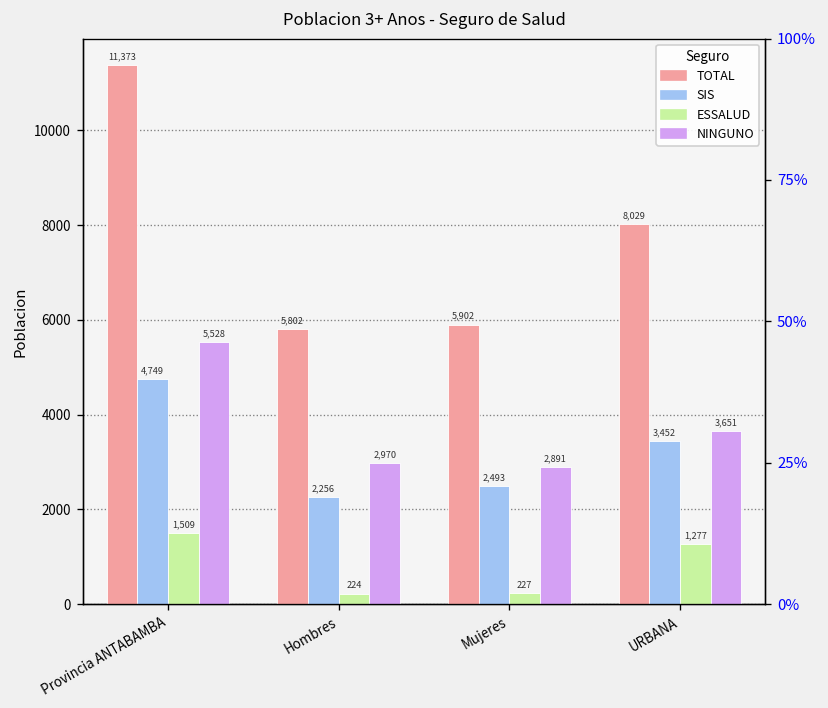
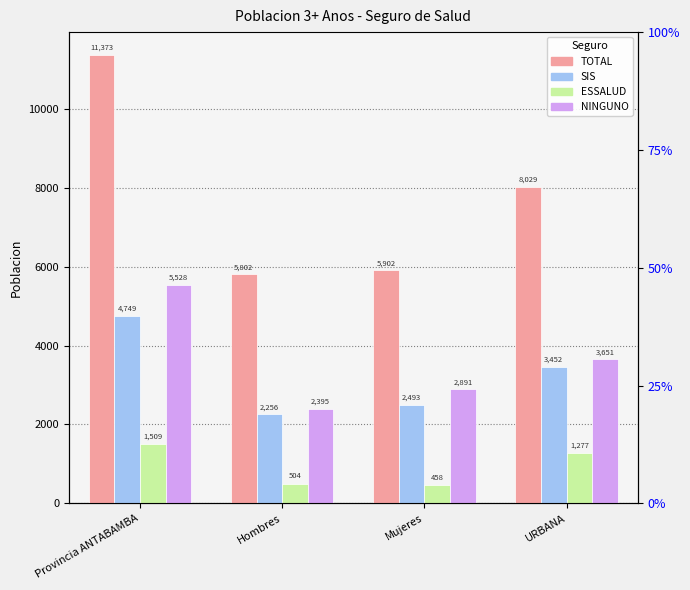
  {
    "TOTAL": {
      "Provincia ANTABAMBA": "11,373",
      "Hombres": "5,802",
      "Mujeres": "5,902",
      "URBANA": "8,029"
    },
    "ESSALUD": {
      "Provincia ANTABAMBA": "1,509",
-     "Hombres": "224",
-     "Mujeres": "227",
+     "Hombres": "504",
+     "Mujeres": "458",
      "URBANA": "1,277"
    },
    "NINGUNO": {
      "Provincia ANTABAMBA": "5,528",
-     "Hombres": "2,970",
+     "Hombres": "2,395",
      "Mujeres": "2,891",
      "URBANA": "3,651"
    }
  }
